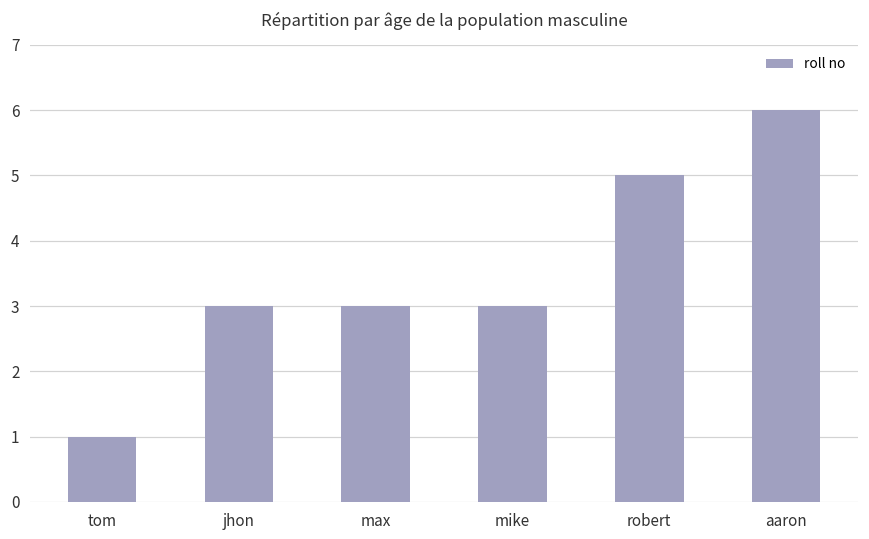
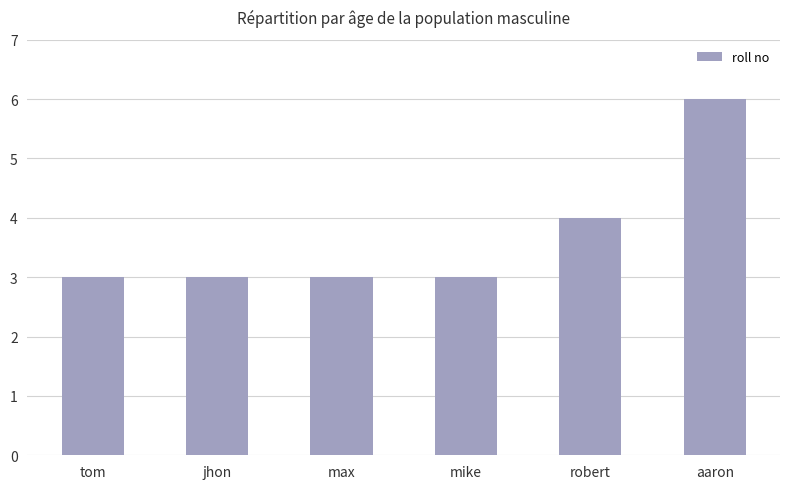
  {
-   "tom": 1,
+   "tom": 3,
    "jhon": 3,
    "max": 3,
    "mike": 3,
-   "robert": 5,
+   "robert": 4,
    "aaron": 6
  }
